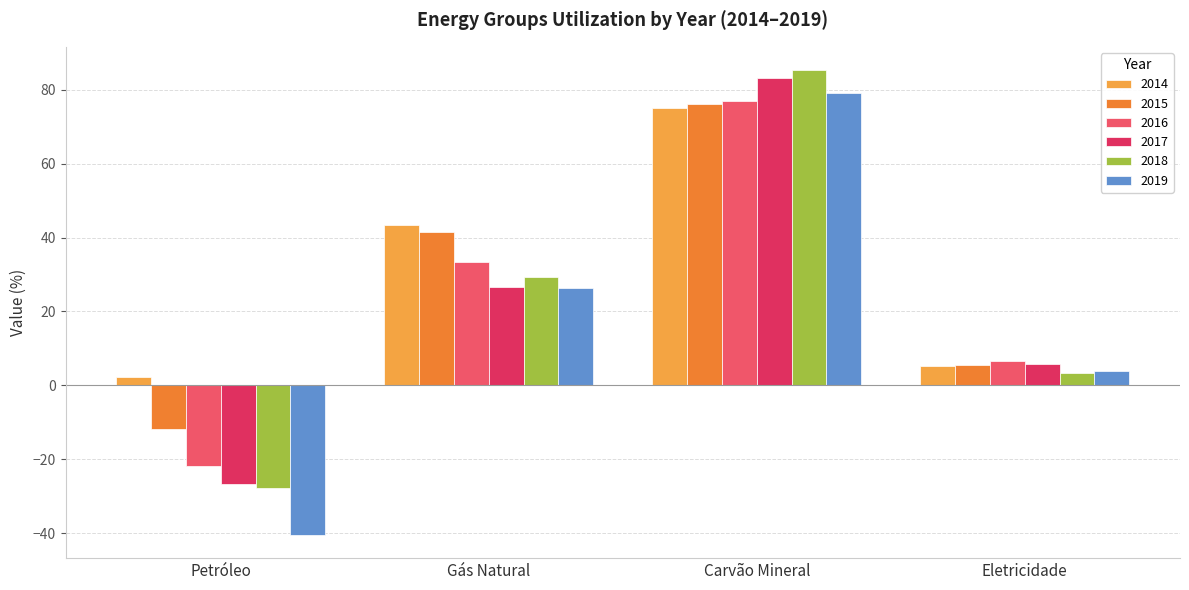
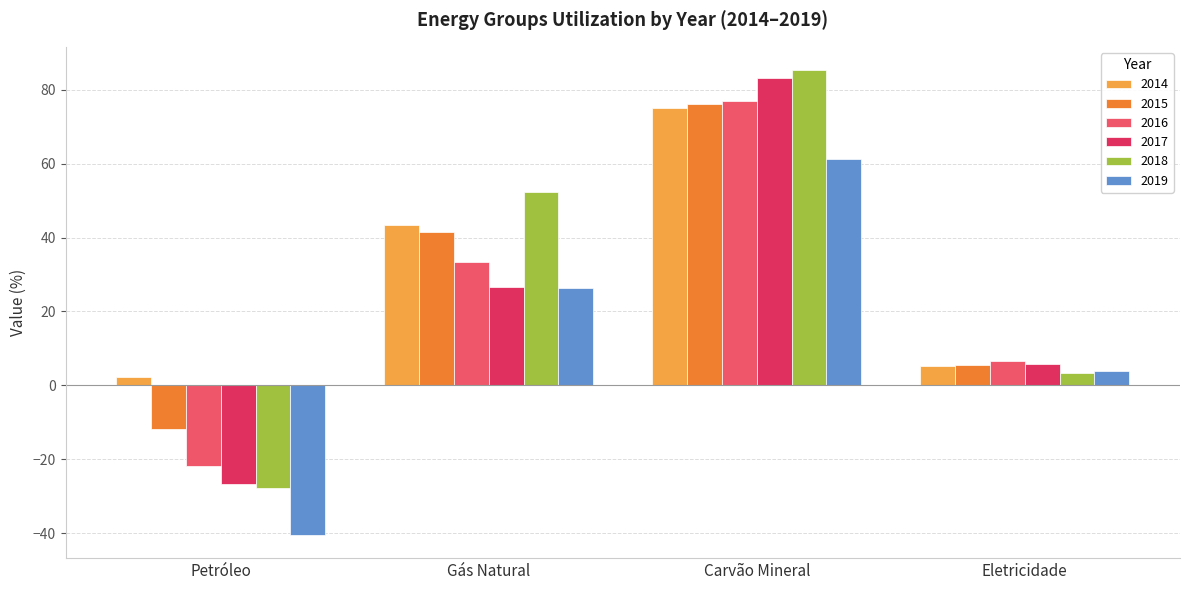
  {
    "2018": {
      "Petróleo": -28,
-     "Gás Natural": 29,
+     "Gás Natural": 52,
      "Carvão Mineral": 85,
      "Eletricidade": 3
    },
    "2019": {
      "Petróleo": -41,
      "Gás Natural": 26,
-     "Carvão Mineral": 79,
+     "Carvão Mineral": 61,
      "Eletricidade": 4
    }
  }
